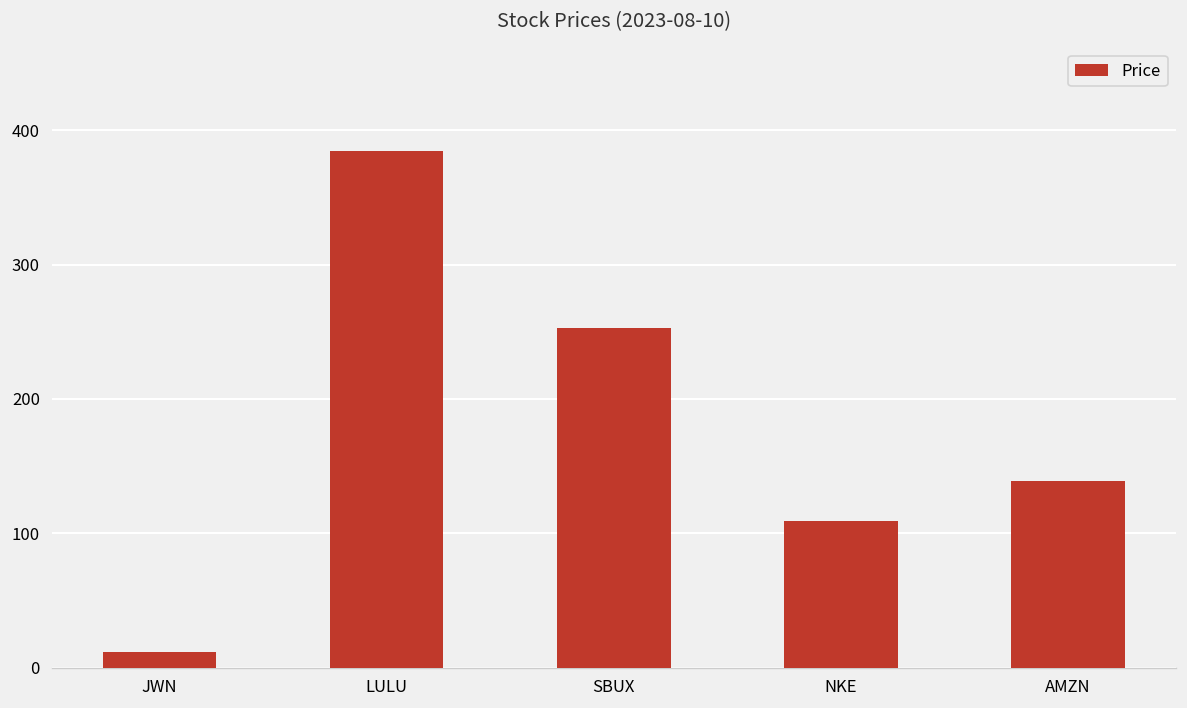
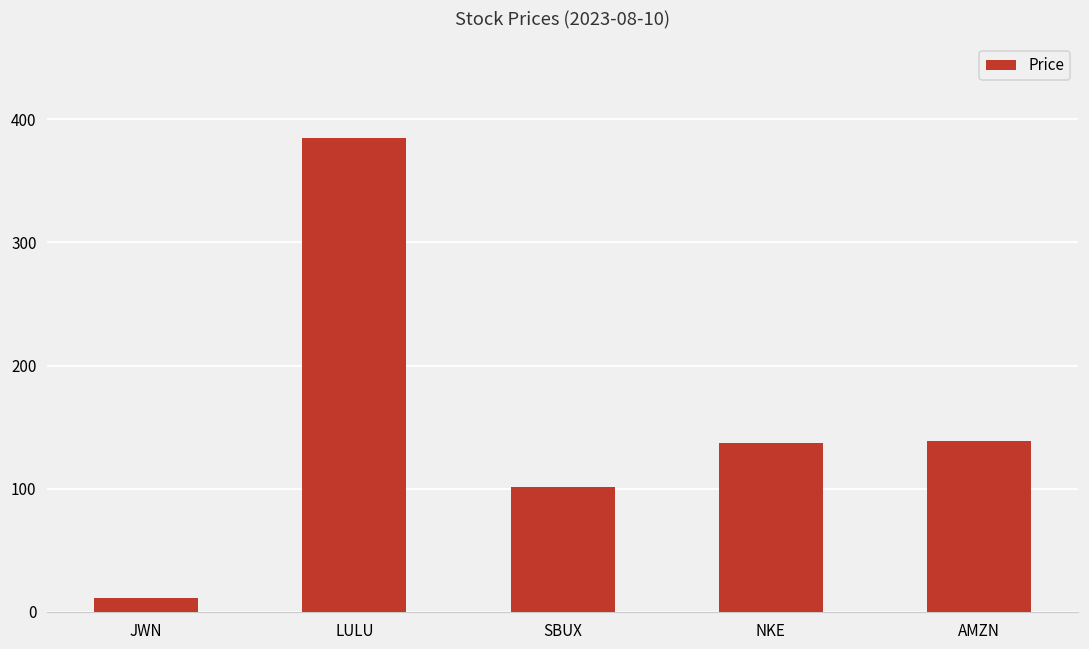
  {
    "JWN": 11,
    "LULU": 385,
-   "SBUX": 253,
-   "NKE": 109,
+   "SBUX": 102,
+   "NKE": 137,
    "AMZN": 139
  }
